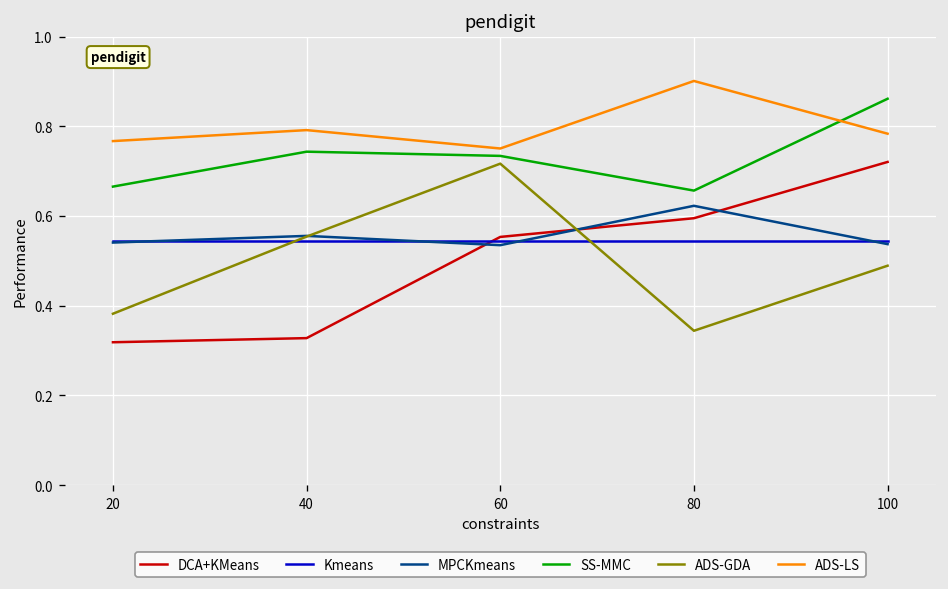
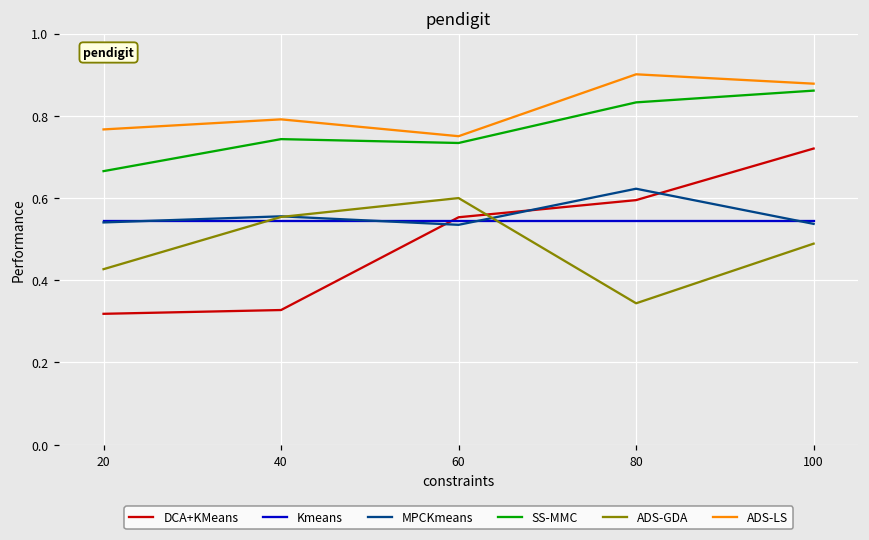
  {
    "DCA+KMeans": {
      "20": 0.32,
      "40": 0.33,
      "60": 0.55,
      "80": 0.60,
      "100": 0.72
    },
    "Kmeans": {
      "40": 0.55,
      "60": 0.55,
      "80": 0.55,
      "100": 0.55
    },
    "MPCKmeans": {
      "60": 0.53,
      "80": 0.62,
      "100": 0.54
    },
    "SS-MMC": {
      "20": 0.67,
      "40": 0.74,
      "60": 0.73,
-     "80": 0.66,
+     "80": 0.83,
      "100": 0.86
    },
    "ADS-GDA": {
-     "20": 0.38,
-     "60": 0.72,
+     "20": 0.43,
+     "60": 0.60,
      "80": 0.34,
      "100": 0.49
    },
    "ADS-LS": {
      "20": 0.77,
      "40": 0.79,
      "60": 0.75,
      "80": 0.90,
-     "100": 0.78
+     "100": 0.88
    }
  }
